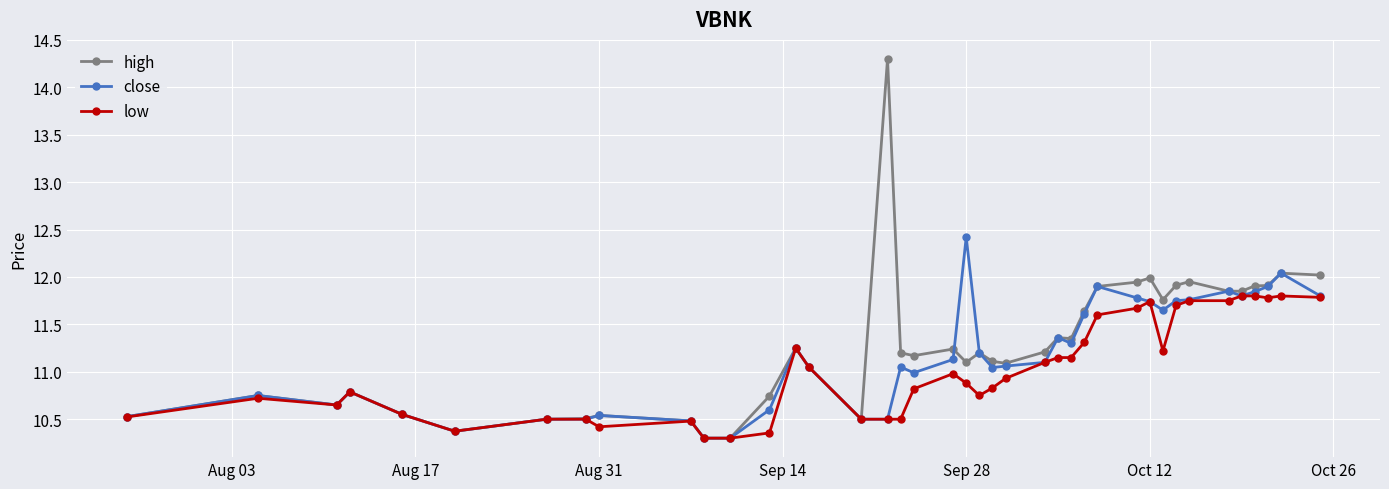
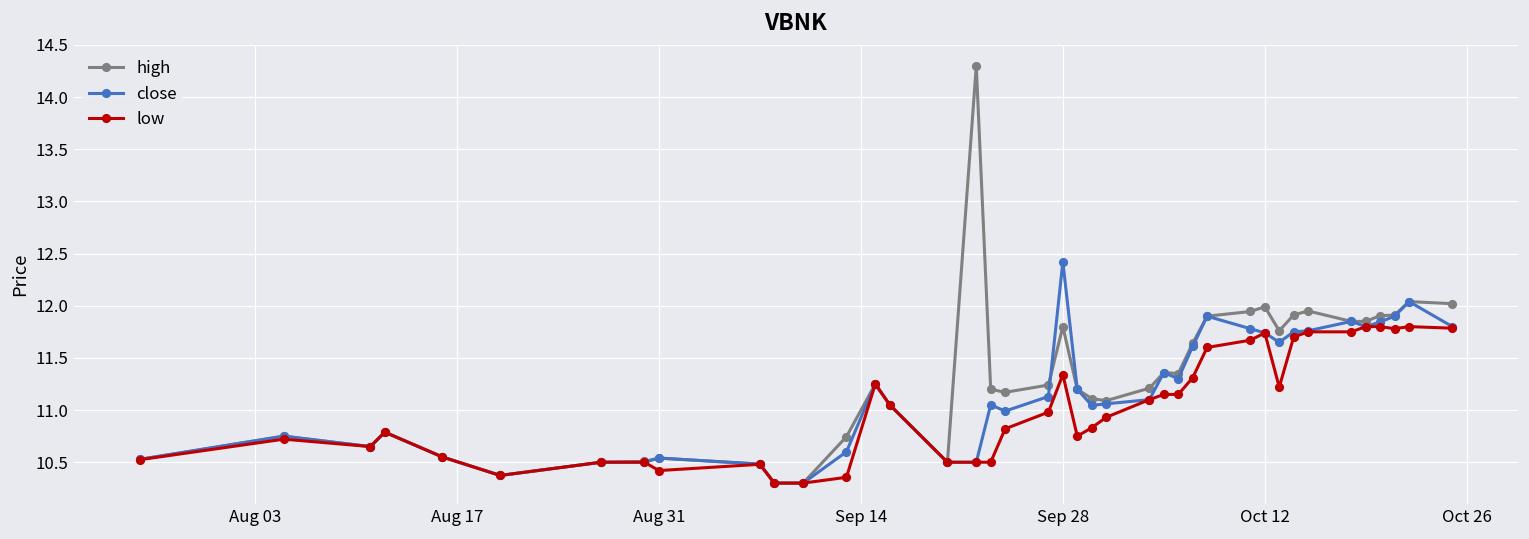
  {
    "high": {
-     "Sep 28": 11.1,
+     "Sep 28": 11.8,
      "Oct 12": 12.0
    },
    "close": {
      "Sep 28": 12.4
    },
    "low": {
      "Aug 31": 10.4,
-     "Sep 28": 10.9
+     "Sep 28": 11.3
    }
  }
